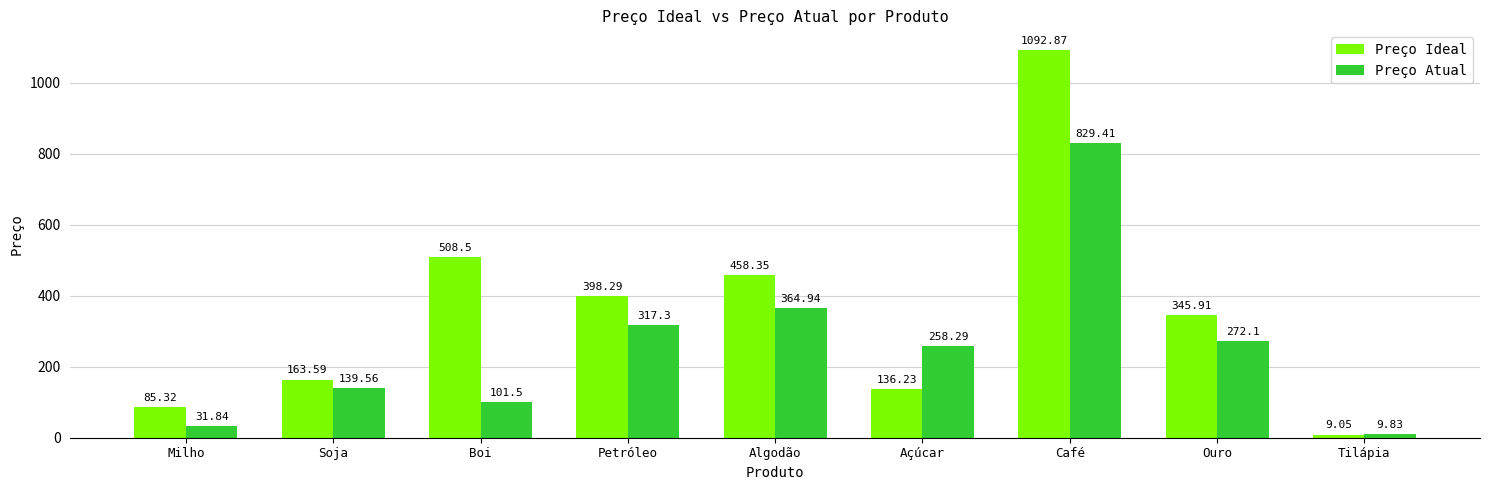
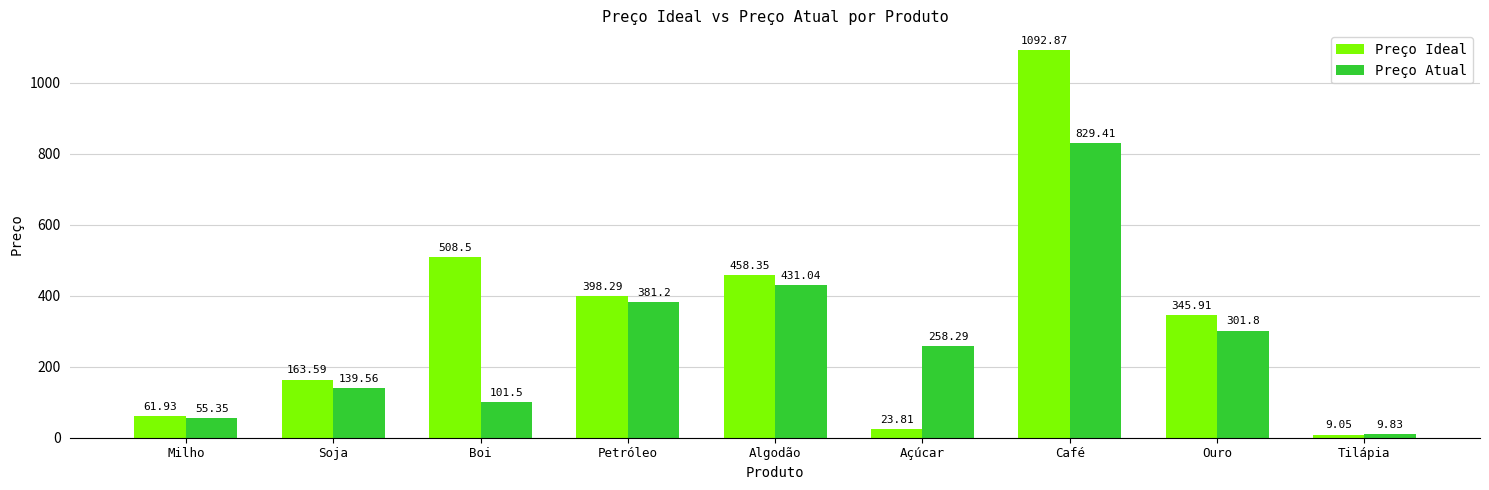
  {
    "Preço Ideal": {
-     "Milho": 85.32,
+     "Milho": 61.93,
      "Soja": 163.59,
      "Boi": 508.5,
      "Petróleo": 398.29,
      "Algodão": 458.35,
-     "Açúcar": 136.23,
+     "Açúcar": 23.81,
      "Café": 1092.87,
      "Ouro": 345.91,
      "Tilápia": 9.05
    },
    "Preço Atual": {
-     "Milho": 31.84,
+     "Milho": 55.35,
      "Soja": 139.56,
      "Boi": 101.5,
-     "Petróleo": 317.3,
-     "Algodão": 364.94,
+     "Petróleo": 381.2,
+     "Algodão": 431.04,
      "Açúcar": 258.29,
      "Café": 829.41,
-     "Ouro": 272.1,
+     "Ouro": 301.8,
      "Tilápia": 9.83
    }
  }
